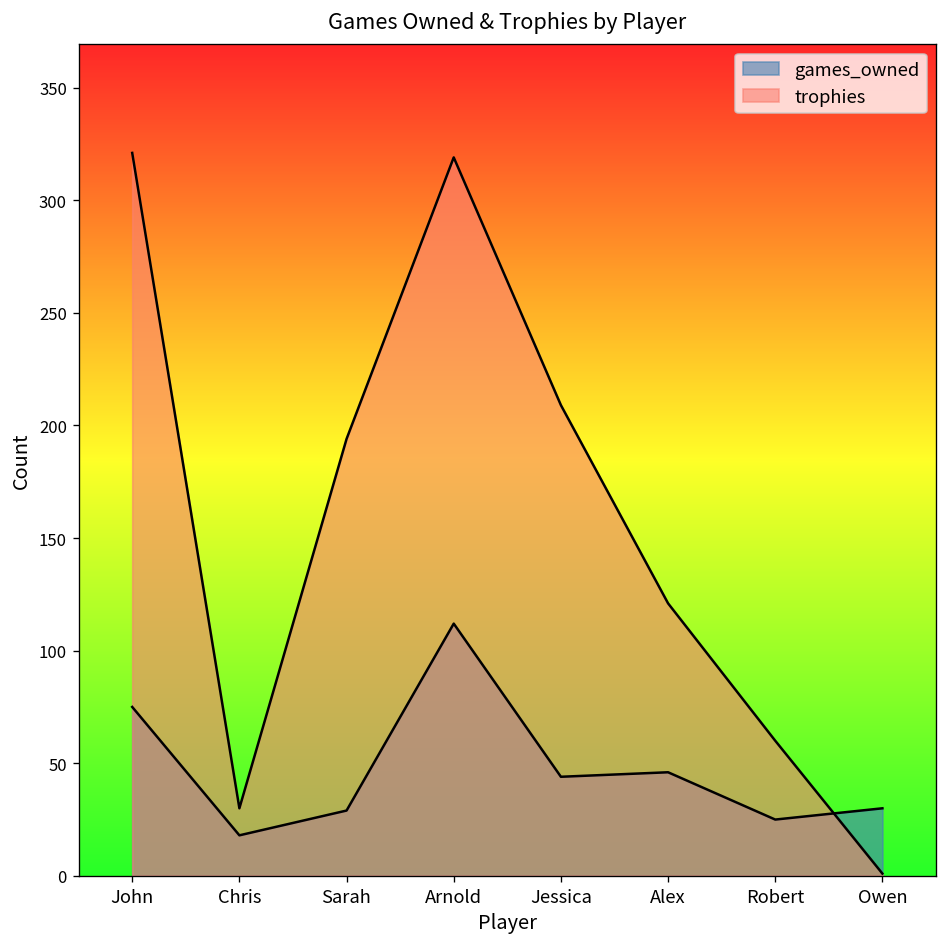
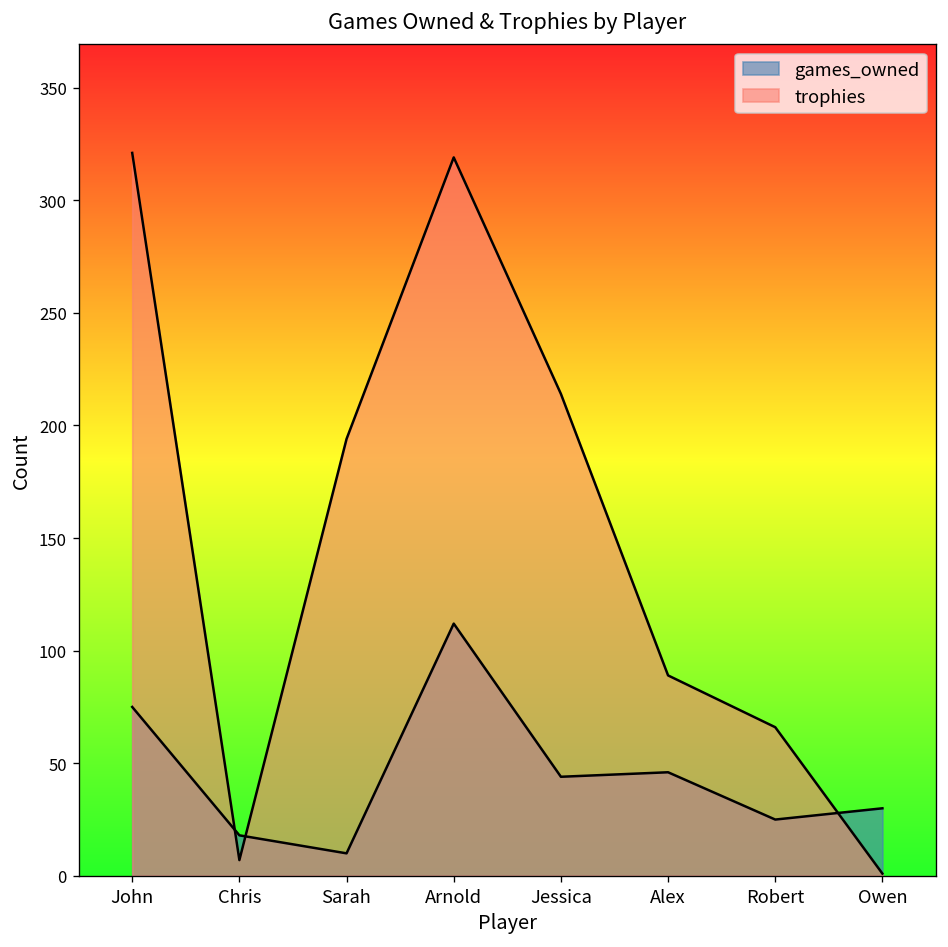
  {
    "games_owned": {
      "John": 75,
      "Chris": 18,
-     "Sarah": 29,
+     "Sarah": 10,
      "Arnold": 112,
      "Jessica": 44,
      "Alex": 46,
      "Robert": 25,
      "Owen": 30
    },
    "trophies": {
      "John": 321,
-     "Chris": 30,
+     "Chris": 7,
      "Sarah": 194,
      "Arnold": 319,
-     "Jessica": 209,
-     "Alex": 121,
-     "Robert": 60,
+     "Jessica": 214,
+     "Alex": 89,
+     "Robert": 66,
      "Owen": 1
    }
  }
